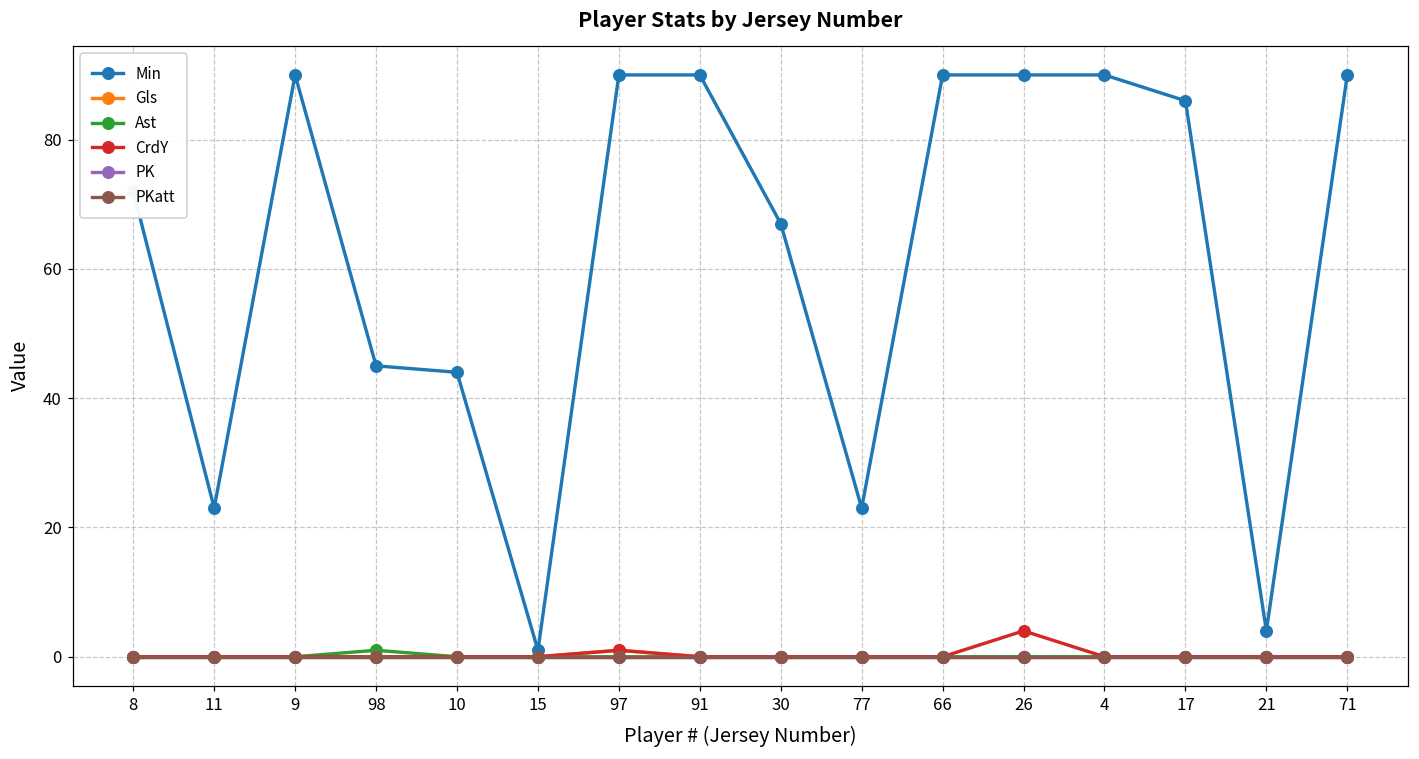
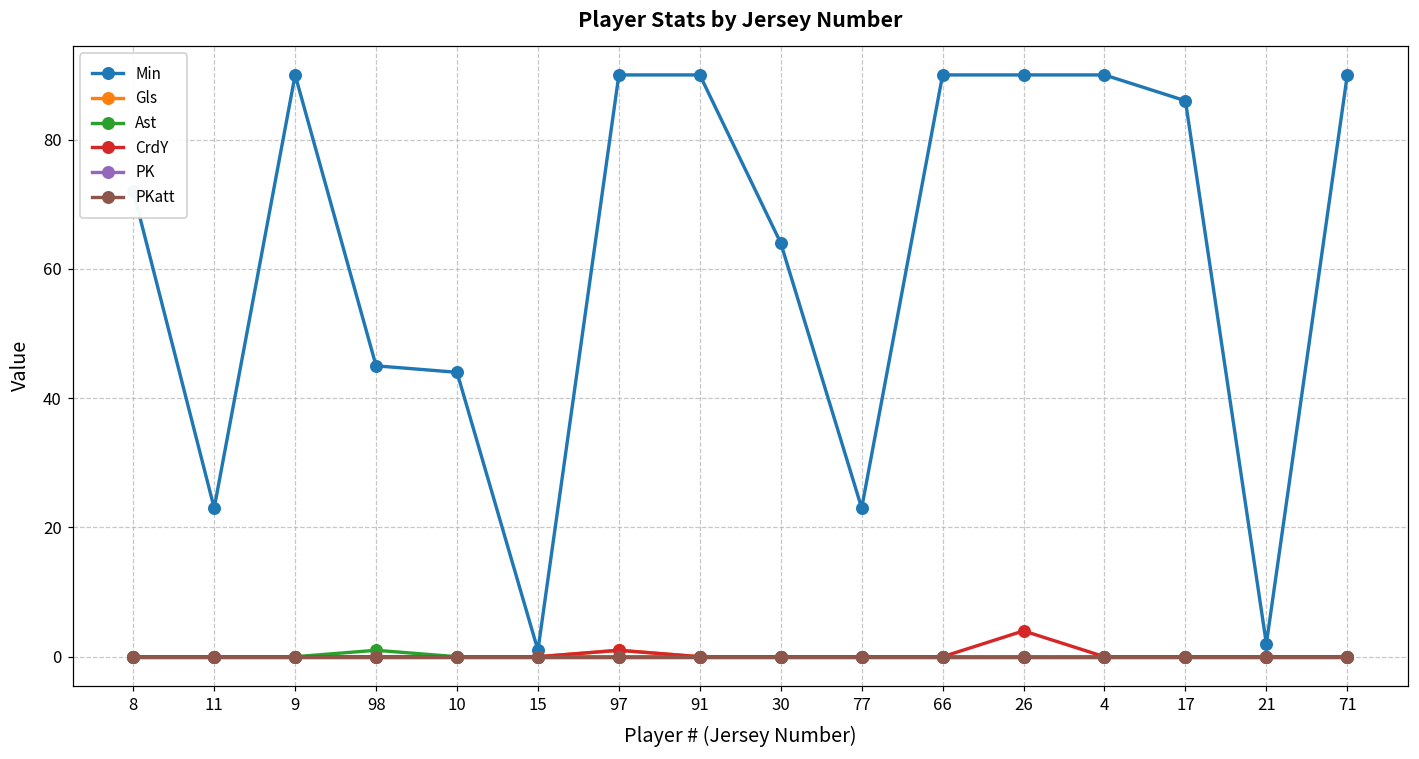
  {
    "Min": {
      "11": 23,
      "9": 90,
      "98": 45,
      "10": 44,
      "15": 1,
      "97": 90,
      "91": 90,
-     "30": 67,
+     "30": 64,
      "77": 23,
      "66": 90,
      "26": 90,
      "4": 90,
      "17": 86,
-     "21": 4,
+     "21": 2,
      "71": 90
    },
    "Ast": {
      "98": 1
    },
    "CrdY": {
      "26": 4
    }
  }
